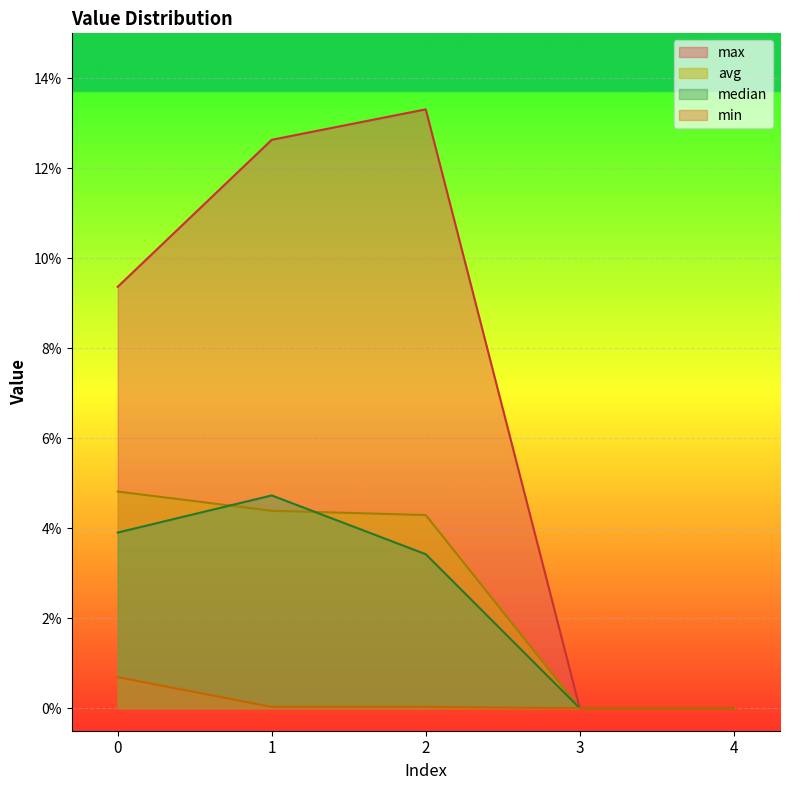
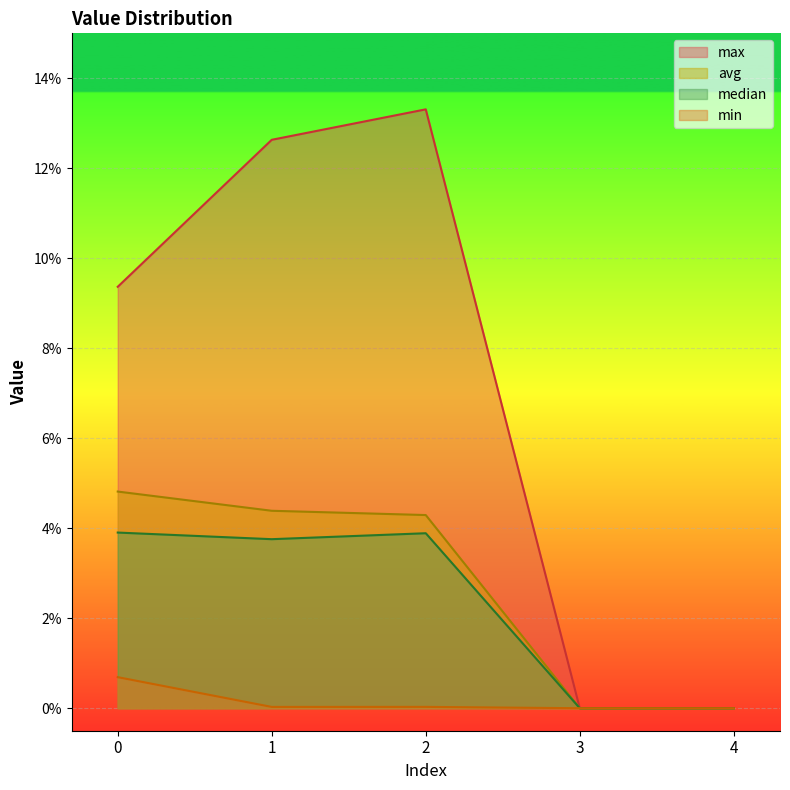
  {
    "median": {
      "0": "3.9%",
-     "1": "4.7%",
-     "2": "3.4%"
+     "1": "3.8%",
+     "2": "3.9%"
    }
  }
